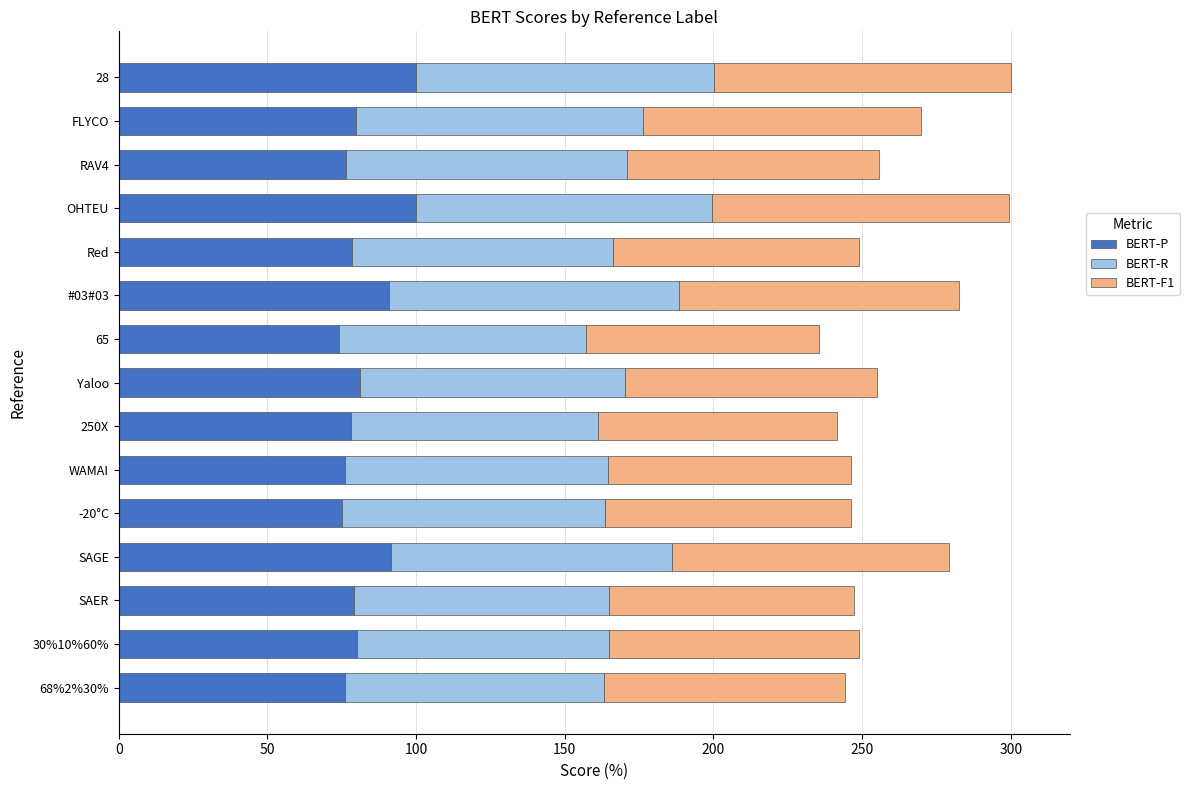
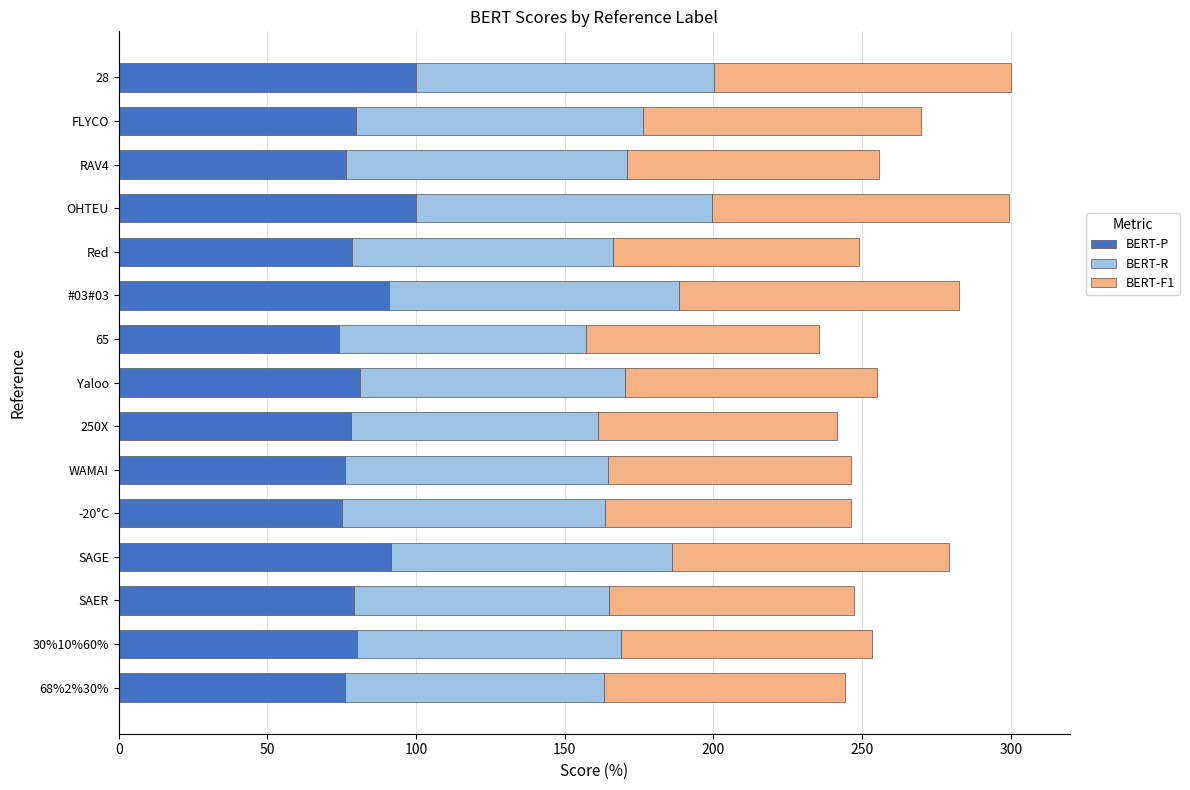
  {
    "BERT-P": {
      "28": 100,
      "FLYCO": 80,
      "RAV4": 76,
      "OHTEU": 100,
      "Red": 78,
      "#03#03": 91,
      "65": 74,
      "Yaloo": 81,
      "250X": 78,
      "WAMAI": 76,
      "-20°C": 75,
      "SAGE": 91,
      "SAER": 79,
      "30%10%60%": 80,
      "68%2%30%": 76
    },
    "BERT-R": {
      "28": 100,
      "FLYCO": 97,
      "RAV4": 95,
      "OHTEU": 100,
      "Red": 88,
      "#03#03": 97,
      "65": 83,
      "Yaloo": 89,
      "250X": 83,
      "WAMAI": 88,
      "-20°C": 89,
      "SAGE": 95,
      "SAER": 86,
-     "30%10%60%": 85,
+     "30%10%60%": 89,
      "68%2%30%": 87
    },
    "BERT-F1": {
      "28": 100,
      "FLYCO": 93,
      "RAV4": 85,
      "OHTEU": 100,
      "Red": 83,
      "#03#03": 94,
      "65": 78,
      "Yaloo": 85,
      "250X": 80,
      "WAMAI": 82,
      "-20°C": 83,
      "SAGE": 93,
      "SAER": 82,
      "30%10%60%": 84,
      "68%2%30%": 81
    }
  }
